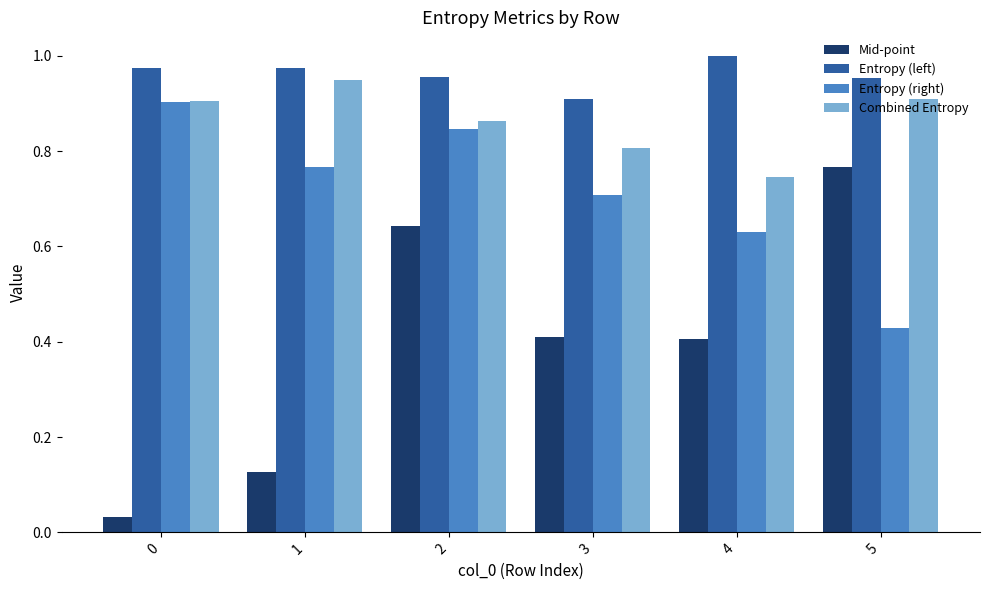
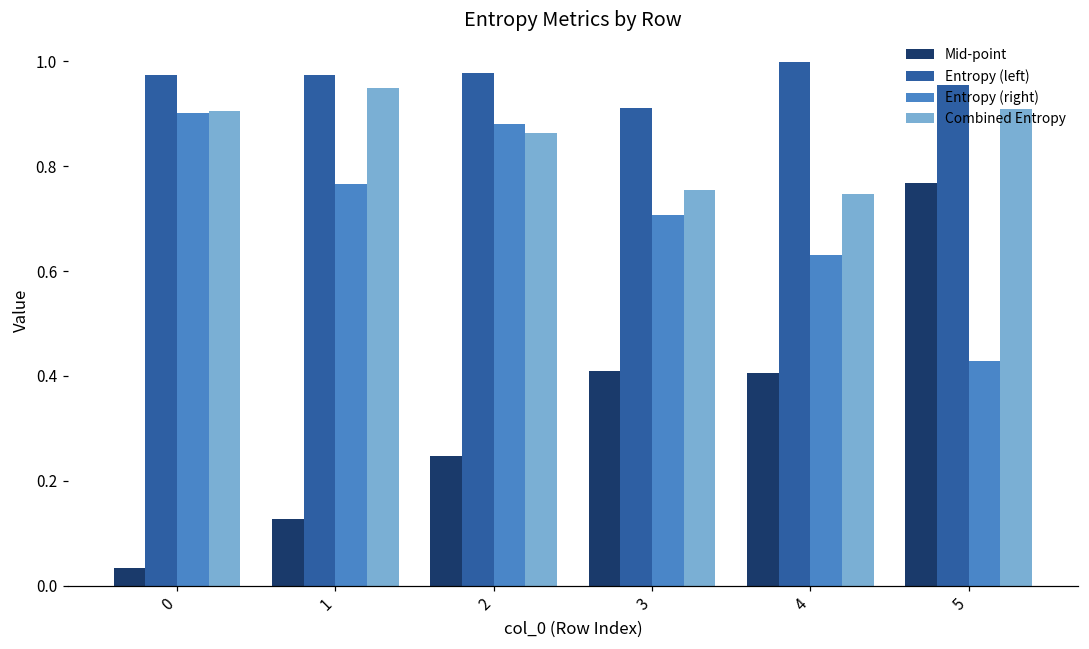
  {
    "Mid-point": {
      "0": 0.03,
      "1": 0.13,
-     "2": 0.64,
+     "2": 0.25,
      "3": 0.41,
      "4": 0.40,
      "5": 0.77
    },
    "Entropy (left)": {
      "0": 0.97,
      "1": 0.97,
-     "2": 0.96,
+     "2": 0.98,
      "3": 0.91,
      "4": 1.00,
      "5": 0.95
    },
    "Entropy (right)": {
      "0": 0.90,
      "1": 0.77,
-     "2": 0.85,
+     "2": 0.88,
      "3": 0.71,
      "4": 0.63,
      "5": 0.43
    },
    "Combined Entropy": {
      "0": 0.90,
      "1": 0.95,
      "2": 0.86,
-     "3": 0.81,
+     "3": 0.76,
      "4": 0.75,
      "5": 0.91
    }
  }
